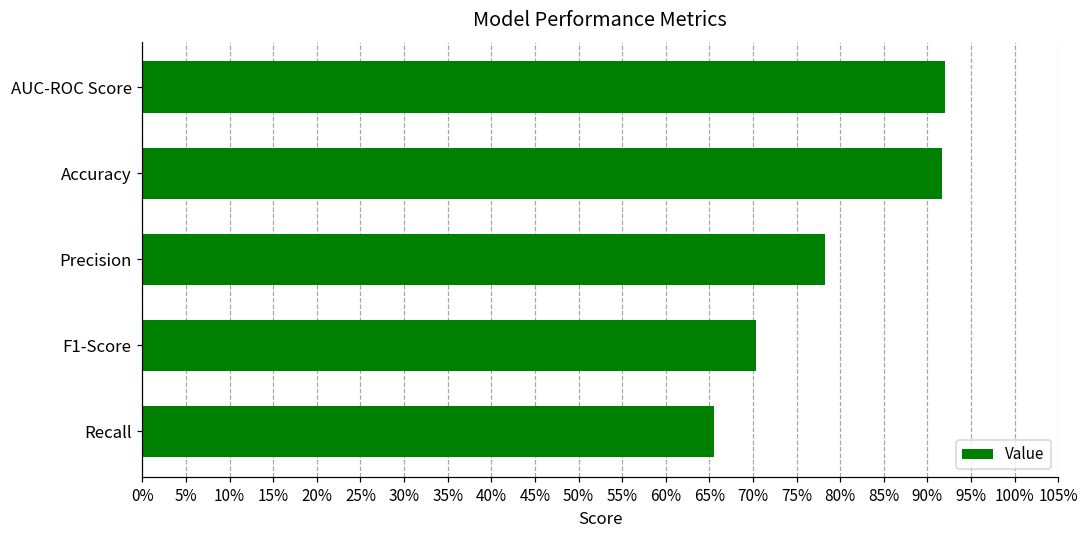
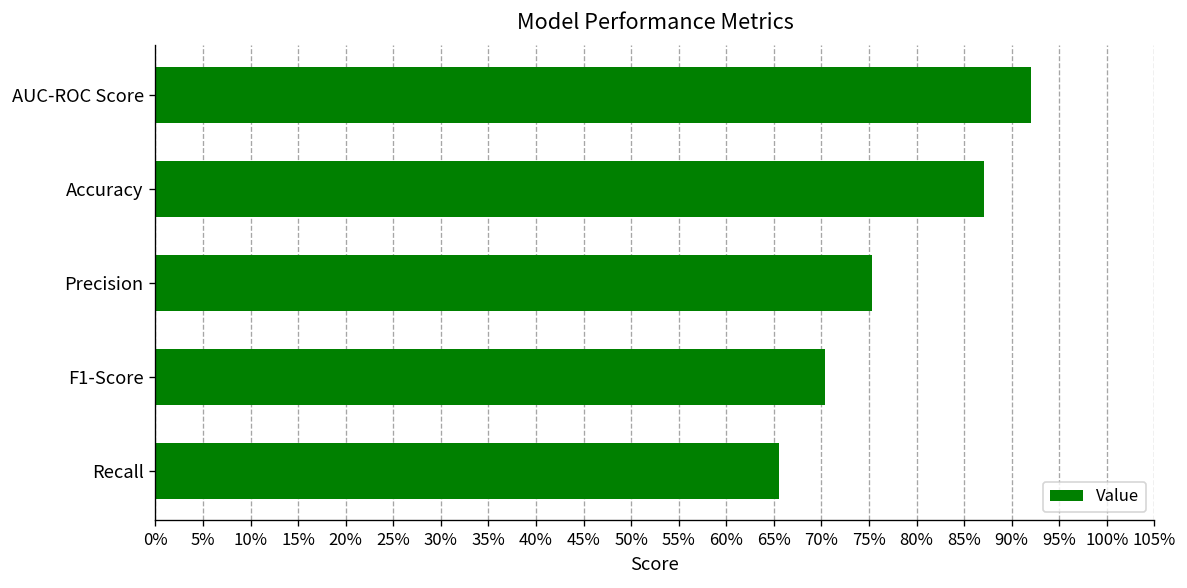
  {
    "AUC-ROC Score": "92%",
-   "Accuracy": "92%",
-   "Precision": "78%",
+   "Accuracy": "87%",
+   "Precision": "75%",
    "F1-Score": "70%",
    "Recall": "66%"
  }
